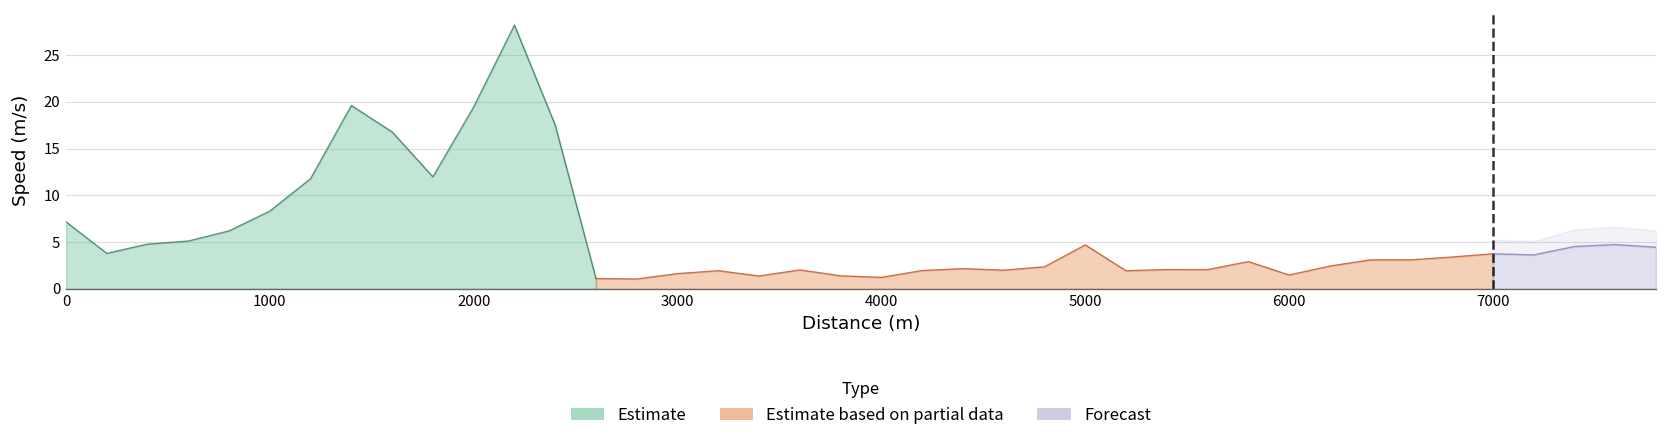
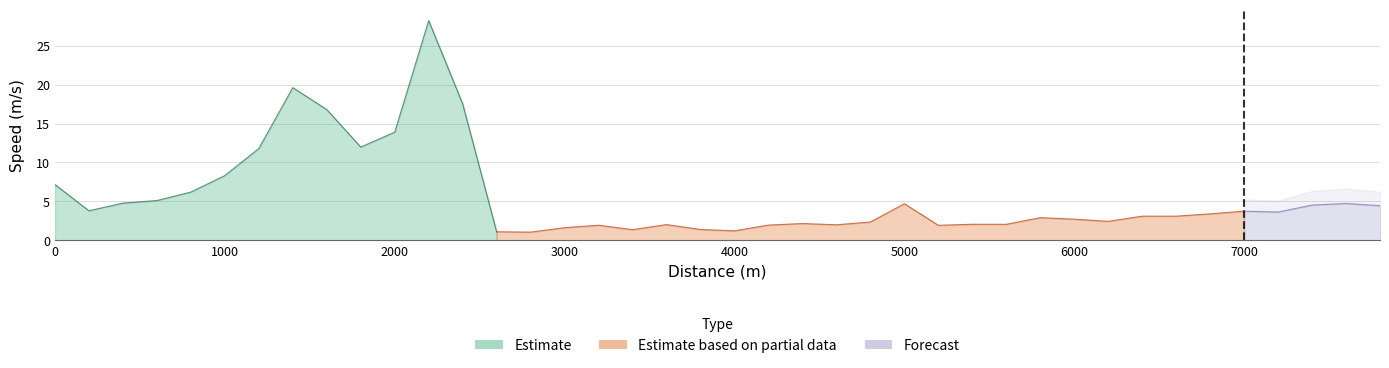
  {
    "Estimate": {
      "0": 7,
      "1000": 8,
-     "2000": 19
+     "2000": 14
    },
    "Estimate based on partial data": {
      "3000": 2,
      "4000": 1,
      "5000": 5,
-     "6000": 1
+     "6000": 3
    }
  }
